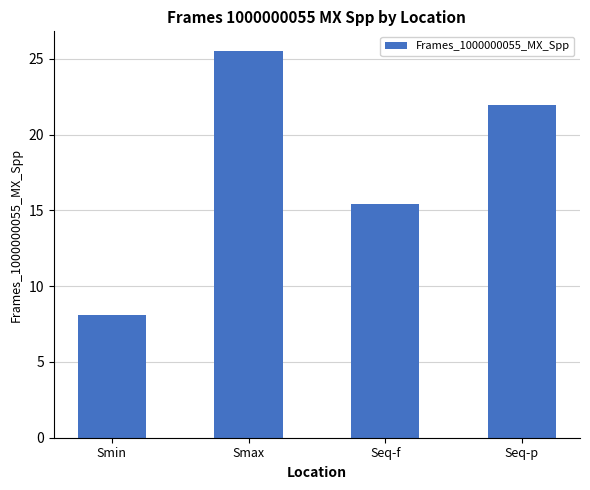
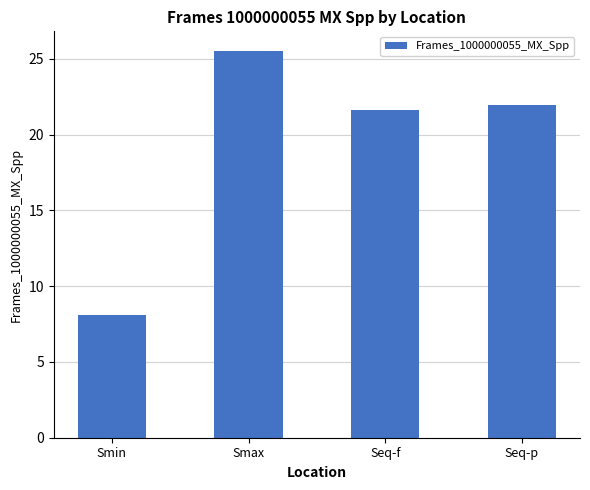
  {
    "Smin": 8.1,
    "Smax": 25.5,
-   "Seq-f": 15.4,
+   "Seq-f": 21.6,
    "Seq-p": 21.9
  }
